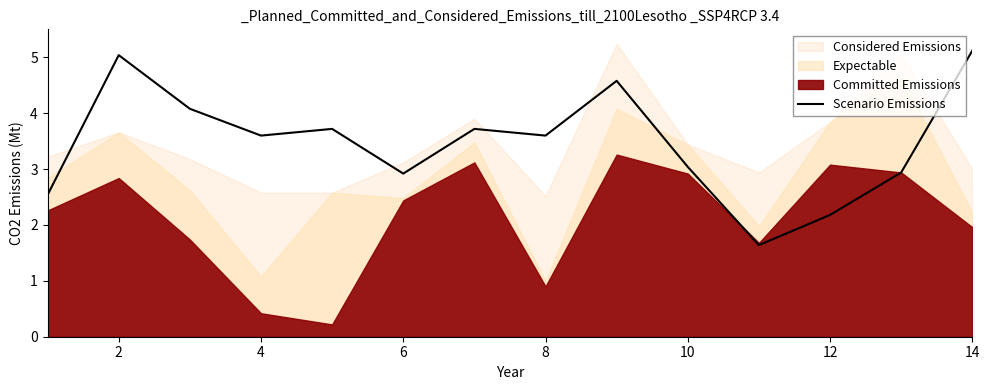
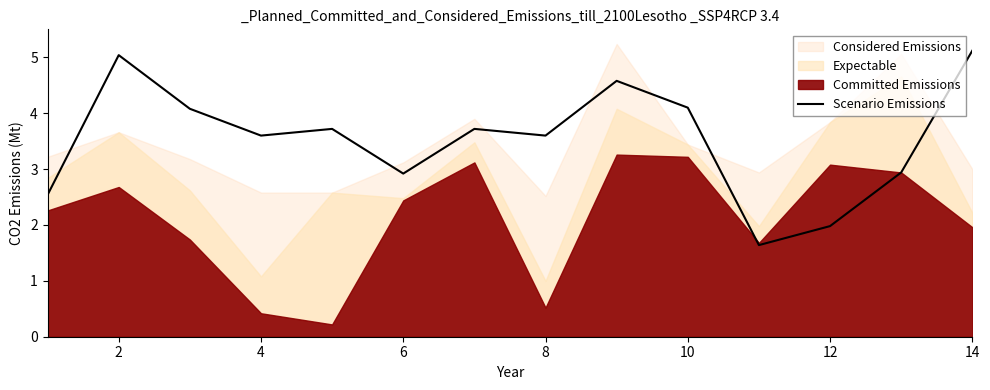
  {
    "Scenario Emissions": {
      "2": 5.0,
      "4": 3.6,
      "6": 2.9,
      "8": 3.6,
-     "10": 3.0,
-     "12": 2.2,
+     "10": 4.1,
+     "12": 2.0,
      "14": 5.1
    },
    "Committed Emissions": {
-     "2": 2.8,
+     "2": 2.7,
      "4": 0.4,
-     "8": 0.9,
-     "10": 2.9,
+     "8": 0.5,
+     "10": 3.2,
      "12": 3.1,
      "14": 2.0
    }
  }
